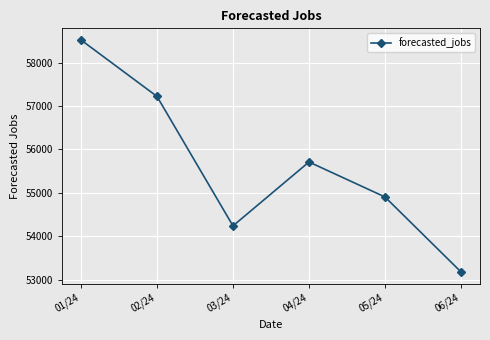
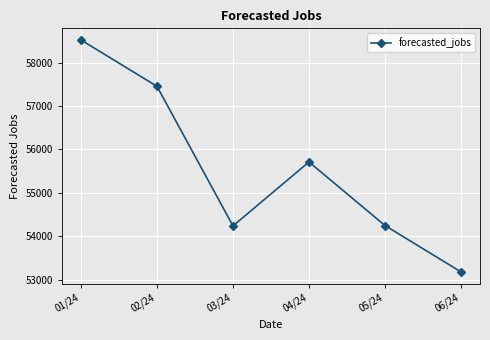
  {
    "01/24": 58500,
-   "02/24": 57200,
+   "02/24": 57500,
    "03/24": 54200,
    "04/24": 55700,
-   "05/24": 54900,
+   "05/24": 54200,
    "06/24": 53200
  }
